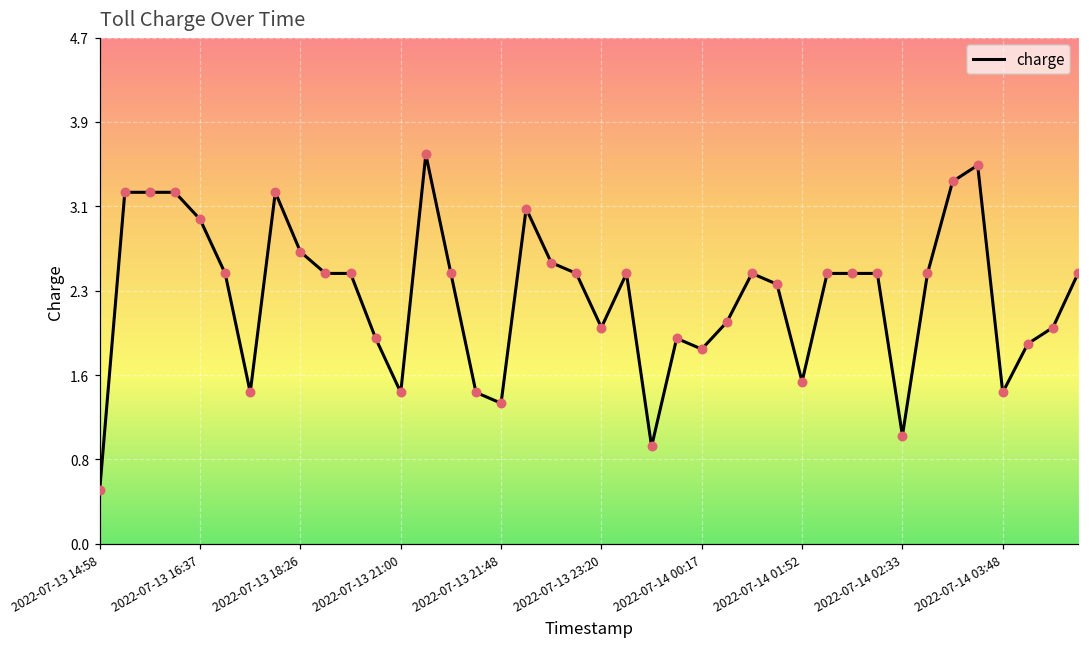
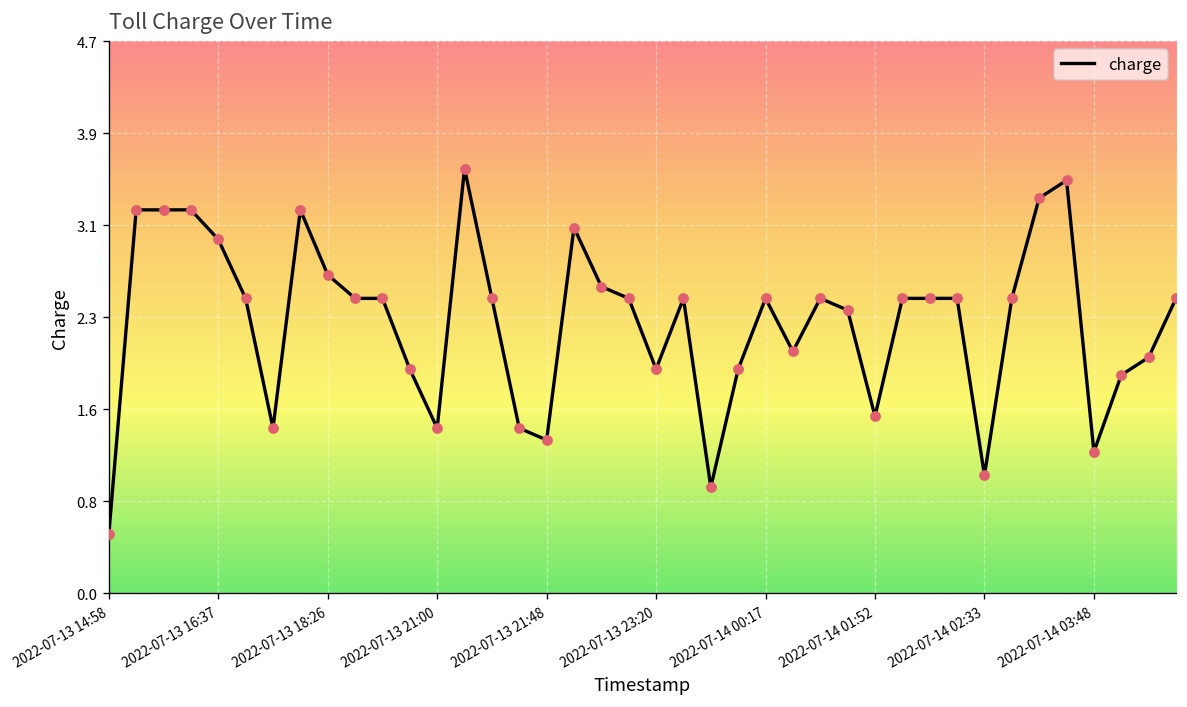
  {
    "2022-07-13 14:58": 0.5,
    "2022-07-13 16:37": 3.0,
    "2022-07-13 18:26": 2.7,
    "2022-07-13 21:00": 1.4,
    "2022-07-13 21:48": 1.3,
-   "2022-07-13 23:20": 2.0,
-   "2022-07-14 00:17": 1.8,
+   "2022-07-13 23:20": 1.9,
+   "2022-07-14 00:17": 2.5,
    "2022-07-14 02:33": 1.0,
-   "2022-07-14 03:48": 1.4
+   "2022-07-14 03:48": 1.2
  }
